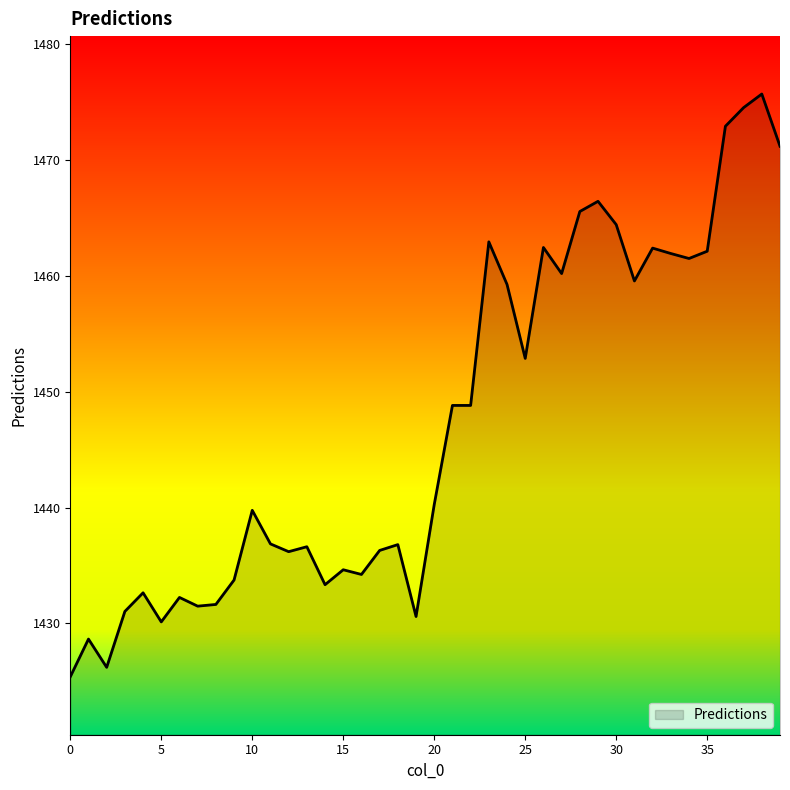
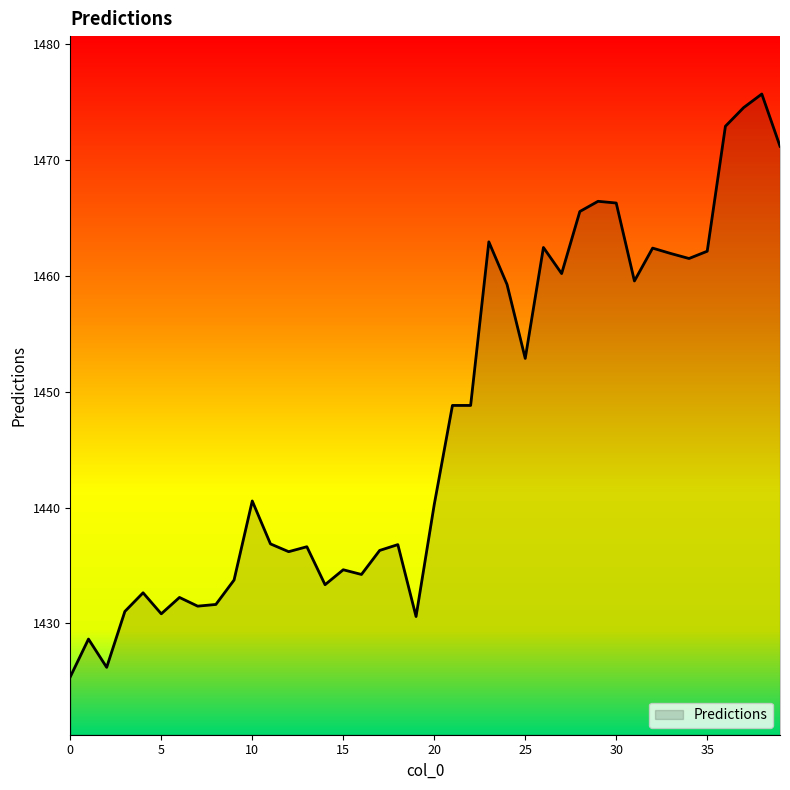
  {
    "0": 1425.4,
-   "5": 1430.1,
-   "10": 1439.8,
+   "5": 1430.8,
+   "10": 1440.6,
    "15": 1434.6,
    "20": 1440.3,
    "25": 1452.9,
-   "30": 1464.4,
+   "30": 1466.3,
    "35": 1462.1
  }
